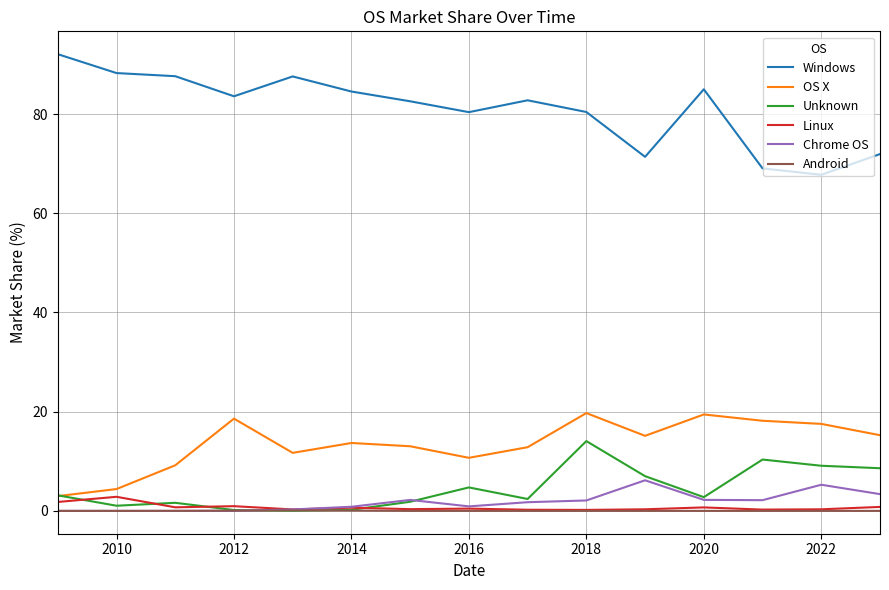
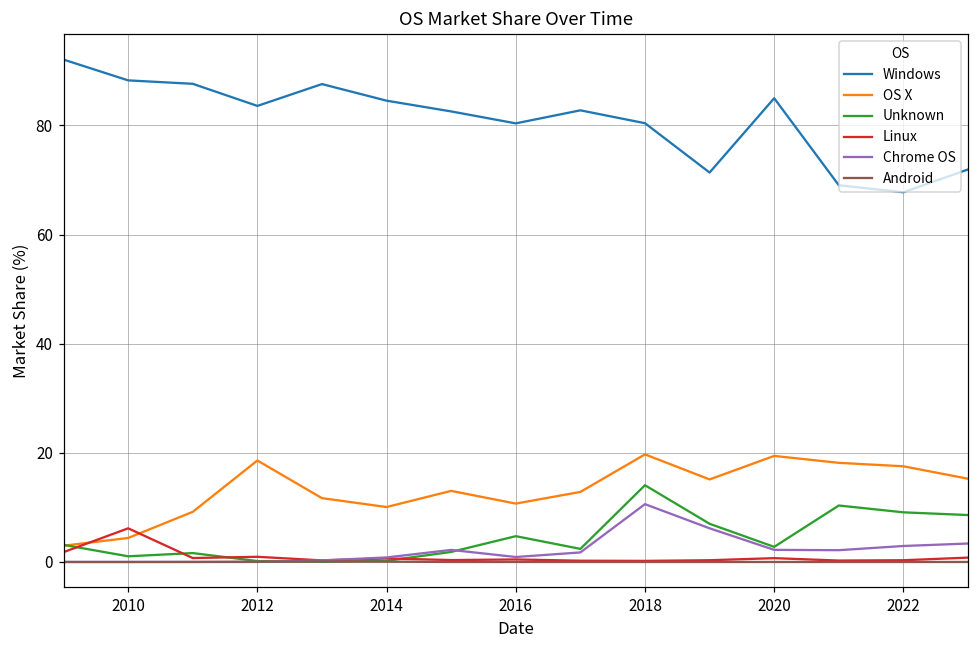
  {
    "Windows": {
      "2010": 88,
      "2012": 84,
      "2014": 85,
      "2016": 80,
      "2018": 80,
      "2020": 85
    },
    "OS X": {
      "2010": 4,
      "2012": 19,
-     "2014": 14,
+     "2014": 10,
      "2016": 11,
      "2018": 20,
      "2020": 19,
      "2022": 18
    },
    "Unknown": {
      "2010": 1,
      "2016": 5,
      "2018": 14,
      "2020": 3,
      "2022": 9
    },
    "Linux": {
-     "2010": 3,
+     "2010": 6,
      "2012": 1,
      "2020": 1
    },
    "Chrome OS": {
-     "2018": 2,
+     "2018": 11,
      "2020": 2,
-     "2022": 5
+     "2022": 3
    },
    "Android": {
      "2020": 0
    }
  }
